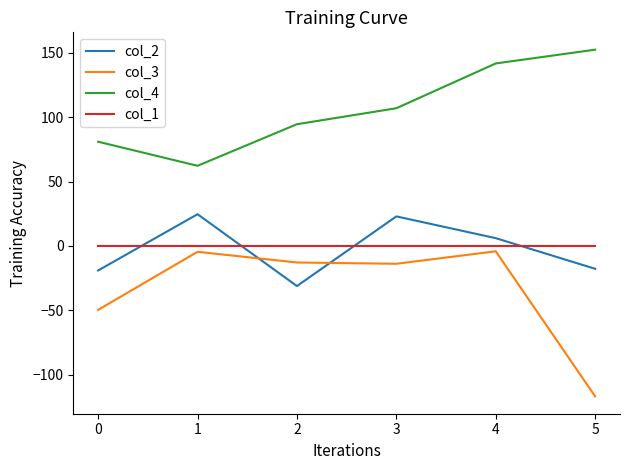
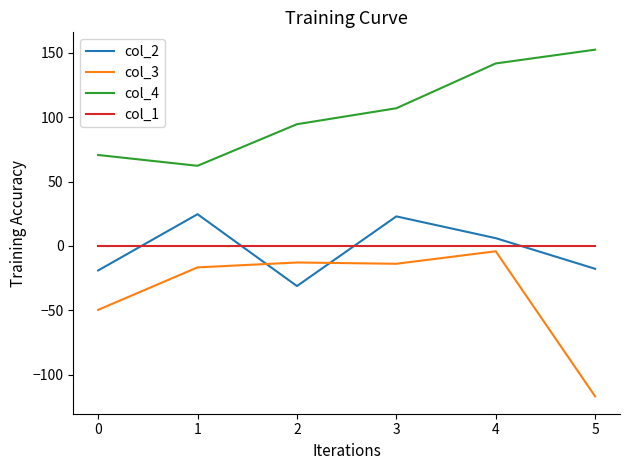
  {
    "col_2": {
      "0": -19,
      "1": 25,
      "2": -31,
      "3": 23,
      "4": 6,
      "5": -18
    },
    "col_3": {
      "0": -50,
-     "1": -5,
+     "1": -17,
      "2": -13,
      "3": -14,
      "4": -4,
      "5": -117
    },
    "col_4": {
-     "0": 81,
+     "0": 71,
      "1": 62,
      "2": 95,
      "3": 107,
      "4": 142,
      "5": 152
    },
    "col_1": {
      "0": 0,
      "1": 0,
      "2": 0,
      "3": 0,
      "4": 0,
      "5": 0
    }
  }
